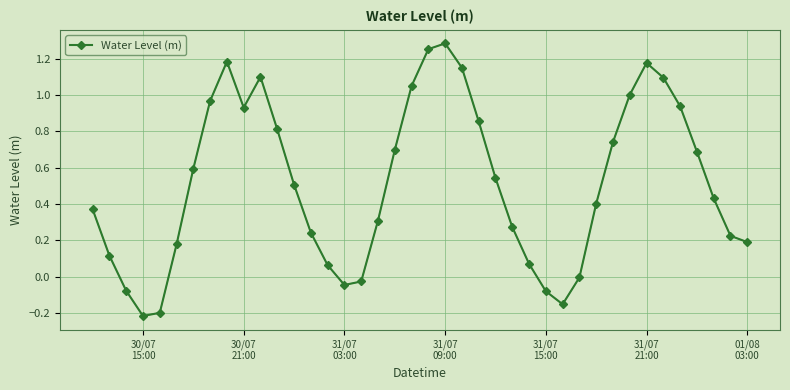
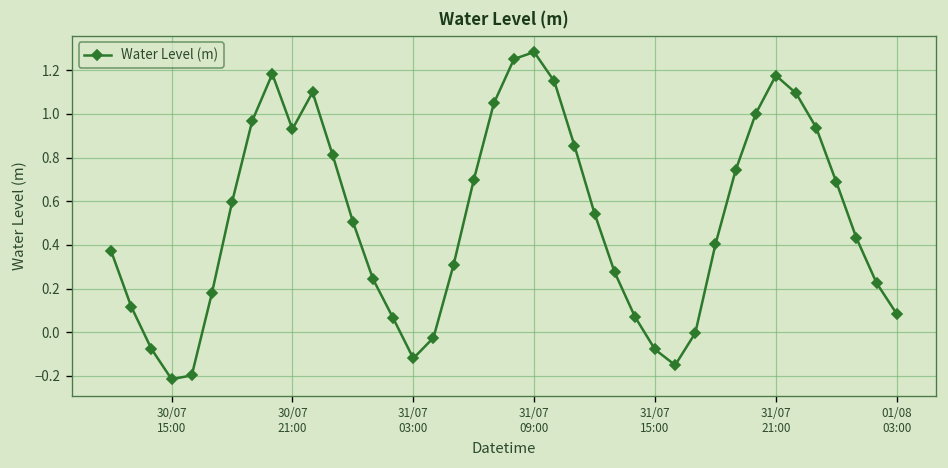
  {
    "30/07 15:00": -0.22,
    "30/07 21:00": 0.93,
-   "31/07 03:00": -0.04,
+   "31/07 03:00": -0.12,
    "31/07 09:00": 1.28,
    "31/07 15:00": -0.08,
    "31/07 21:00": 1.18,
-   "01/08 03:00": 0.19
+   "01/08 03:00": 0.08
  }
